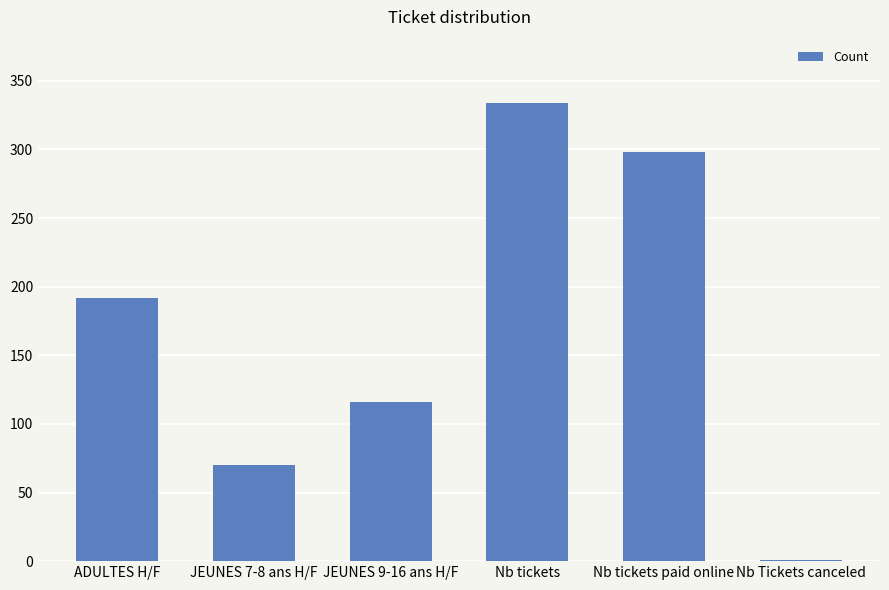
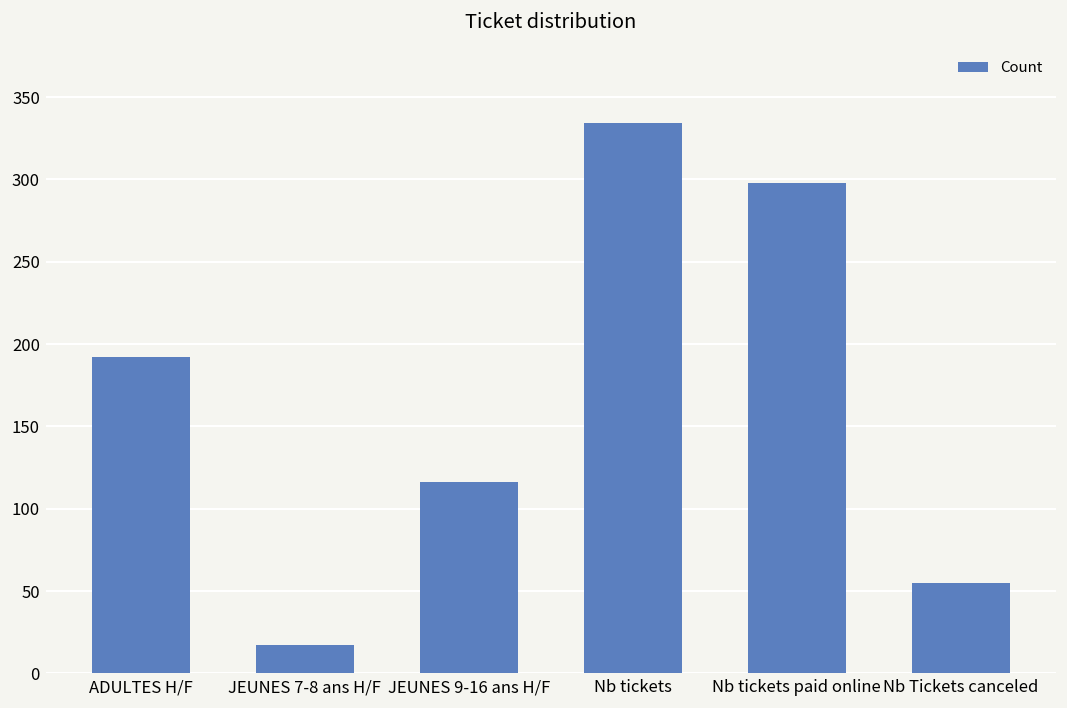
  {
    "ADULTES H/F": 192,
-   "JEUNES 7-8 ans H/F": 70,
+   "JEUNES 7-8 ans H/F": 17,
    "JEUNES 9-16 ans H/F": 116,
    "Nb tickets": 334,
    "Nb tickets paid online": 298,
-   "Nb Tickets canceled": 1
+   "Nb Tickets canceled": 55
  }
